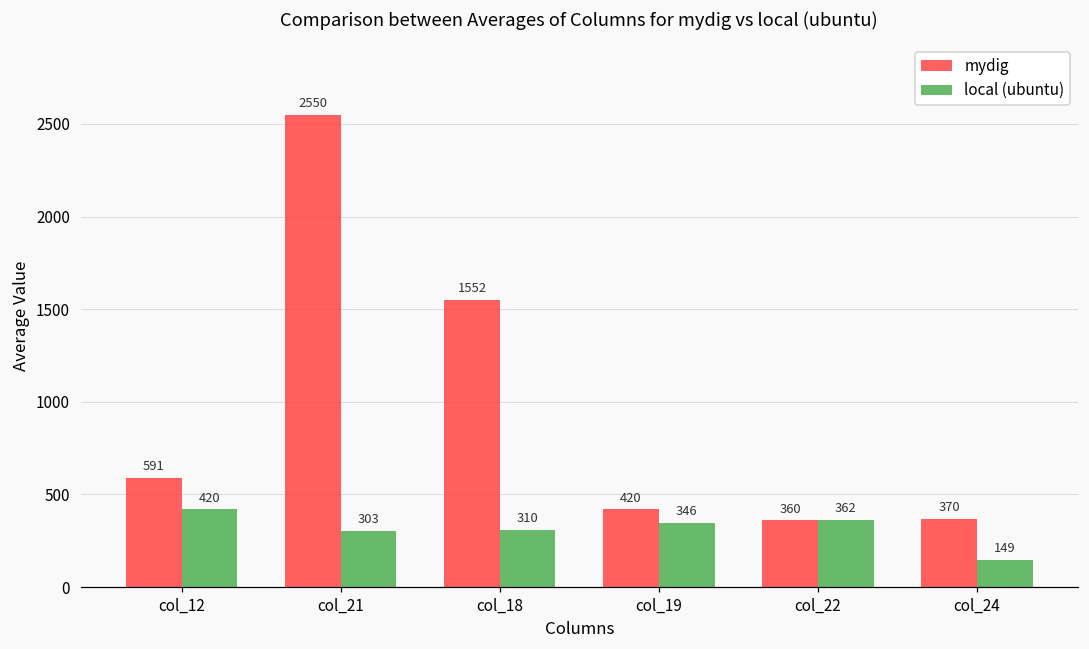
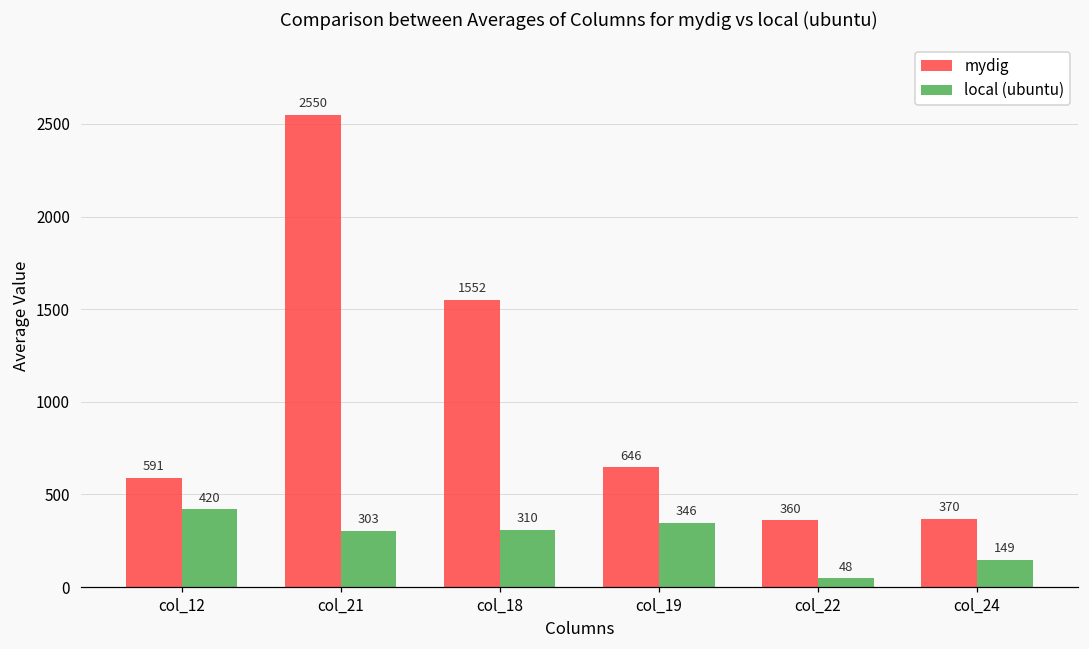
  {
    "mydig": {
      "col_12": 591,
      "col_21": 2550,
      "col_18": 1552,
-     "col_19": 420,
+     "col_19": 646,
      "col_22": 360,
      "col_24": 370
    },
    "local (ubuntu)": {
      "col_12": 420,
      "col_21": 303,
      "col_18": 310,
      "col_19": 346,
-     "col_22": 362,
+     "col_22": 48,
      "col_24": 149
    }
  }
